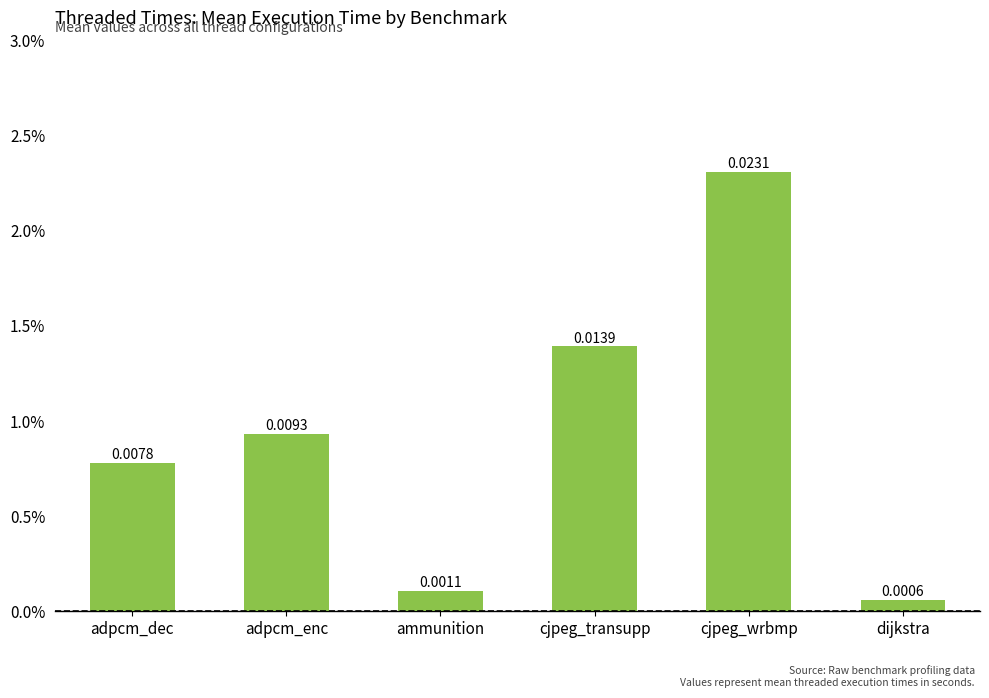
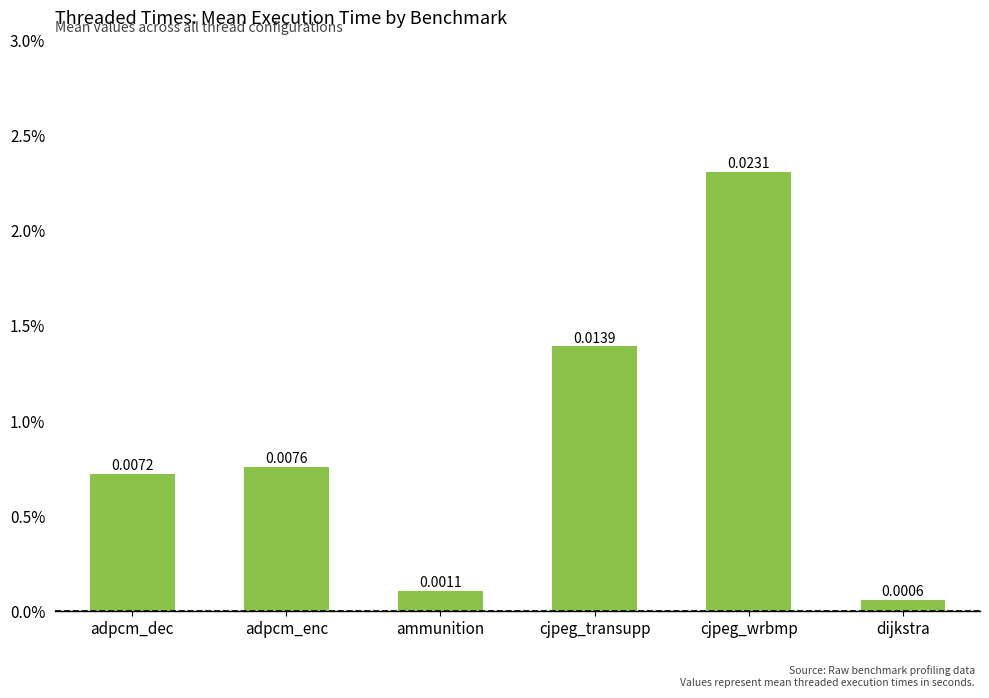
  {
-   "adpcm_dec": 0.0078,
-   "adpcm_enc": 0.0093,
+   "adpcm_dec": 0.0072,
+   "adpcm_enc": 0.0076,
    "ammunition": 0.0011,
    "cjpeg_transupp": 0.0139,
    "cjpeg_wrbmp": 0.0231,
    "dijkstra": 0.0006
  }
